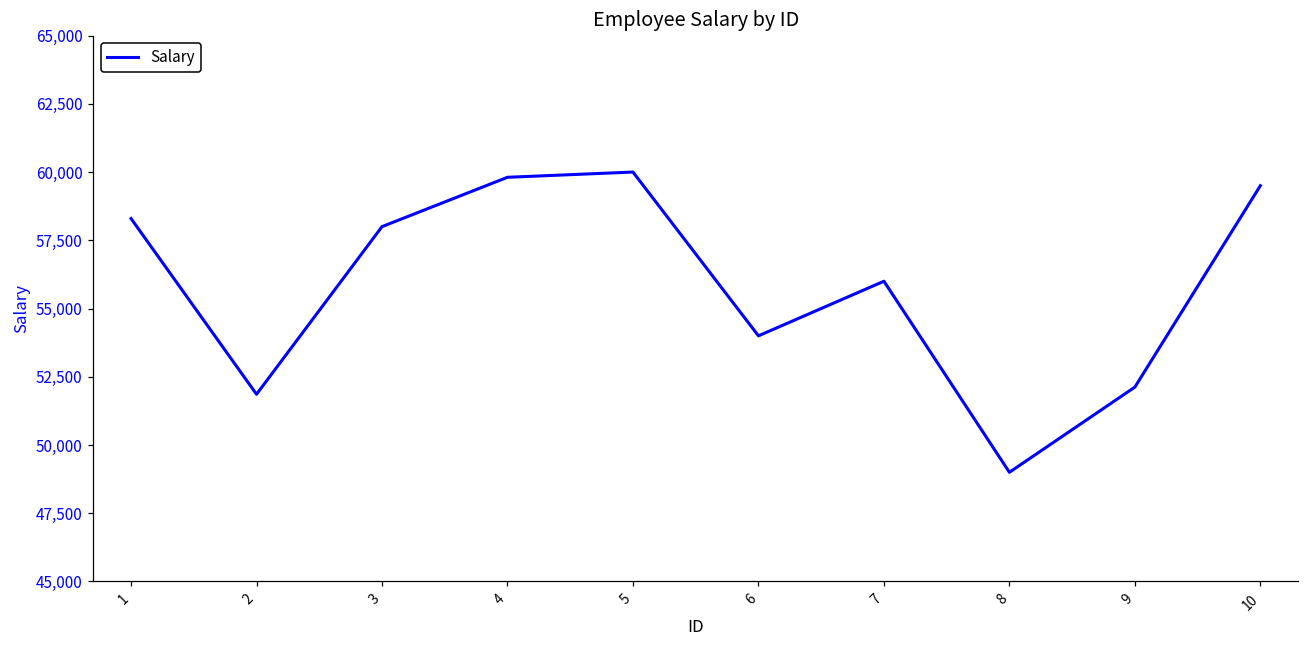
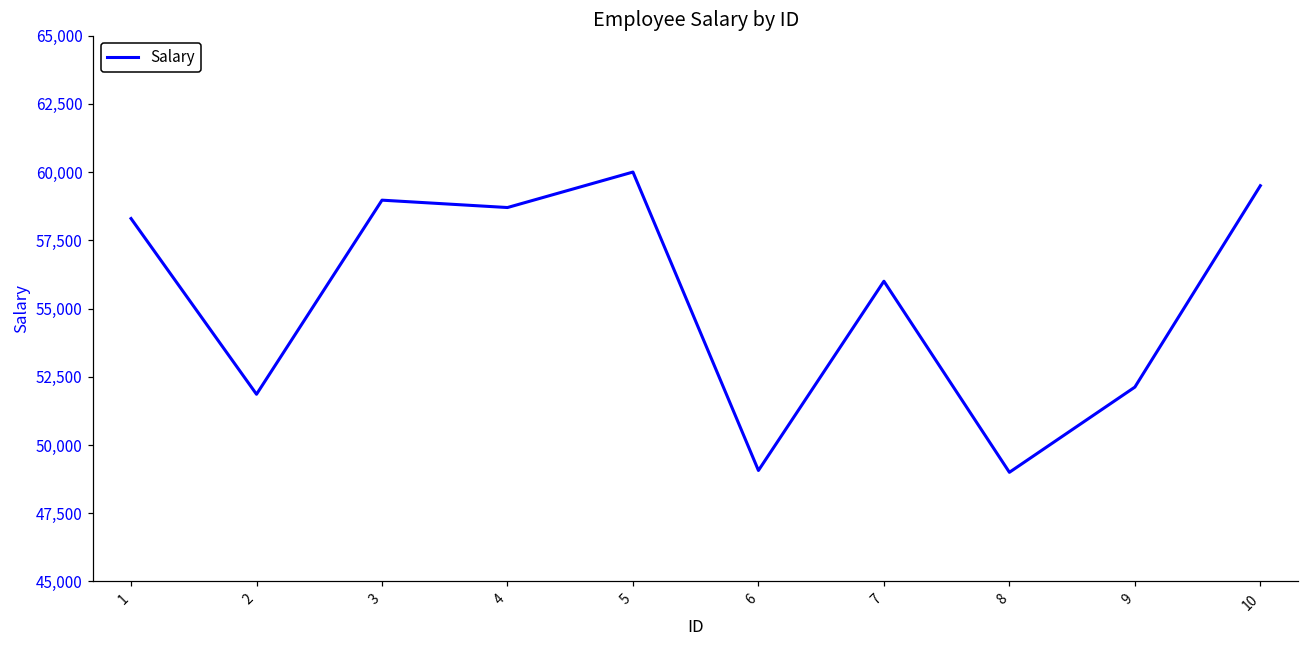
  {
    "1": "58,300",
    "2": "51,900",
-   "3": "58,000",
-   "4": "59,800",
+   "3": "59,000",
+   "4": "58,700",
    "5": "60,000",
-   "6": "54,000",
+   "6": "49,100",
    "7": "56,000",
    "8": "49,000",
    "9": "52,100",
    "10": "59,500"
  }
